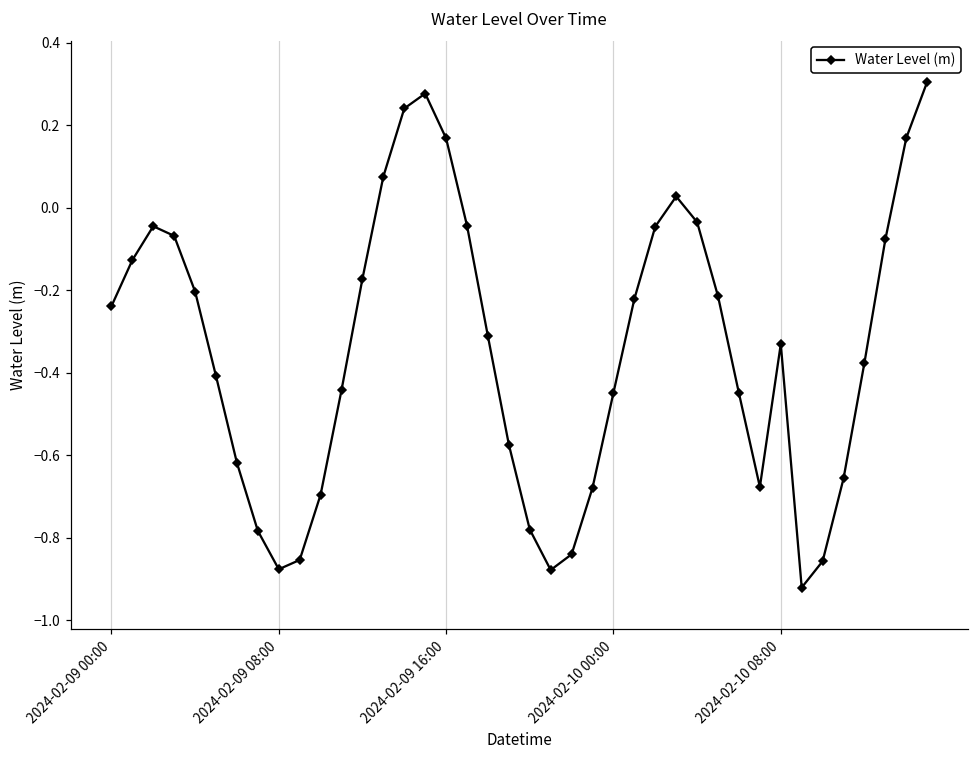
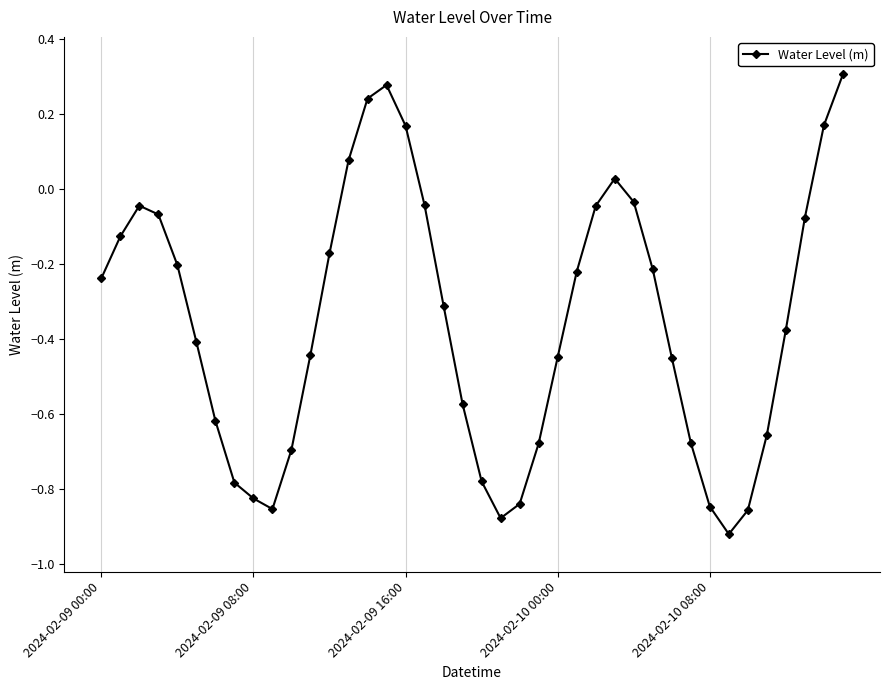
  {
    "2024-02-09 00:00": -0.24,
-   "2024-02-09 08:00": -0.88,
+   "2024-02-09 08:00": -0.83,
    "2024-02-09 16:00": 0.17,
    "2024-02-10 00:00": -0.45,
-   "2024-02-10 08:00": -0.33
+   "2024-02-10 08:00": -0.85
  }
